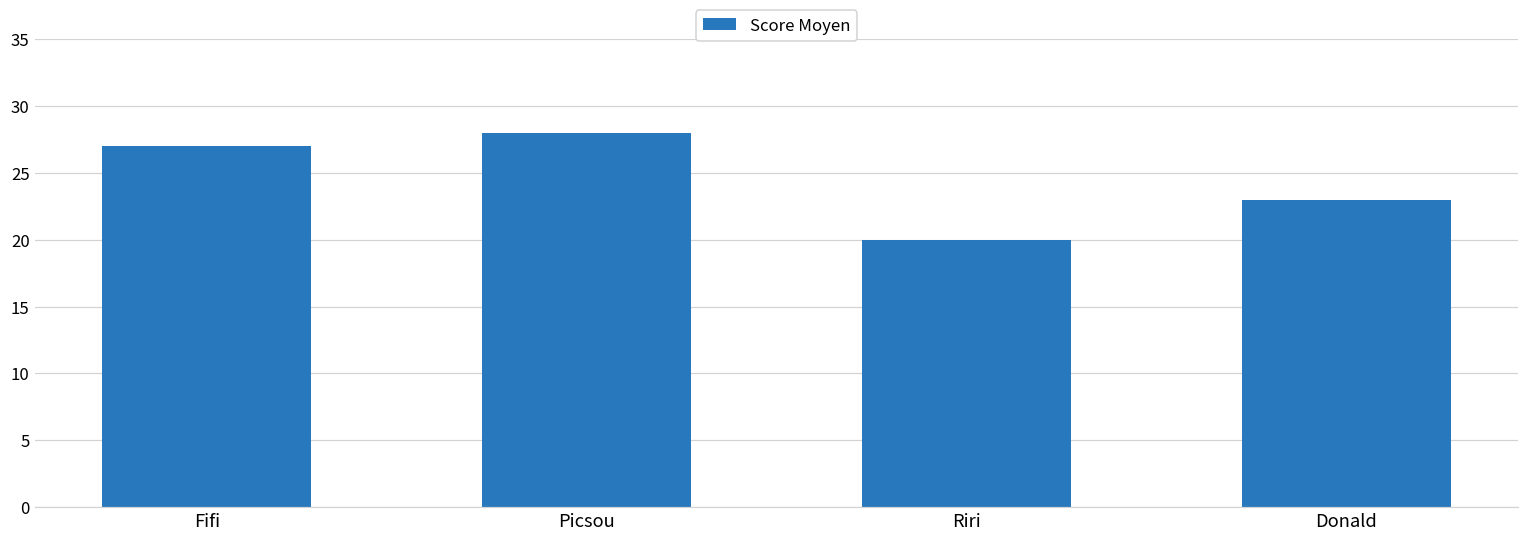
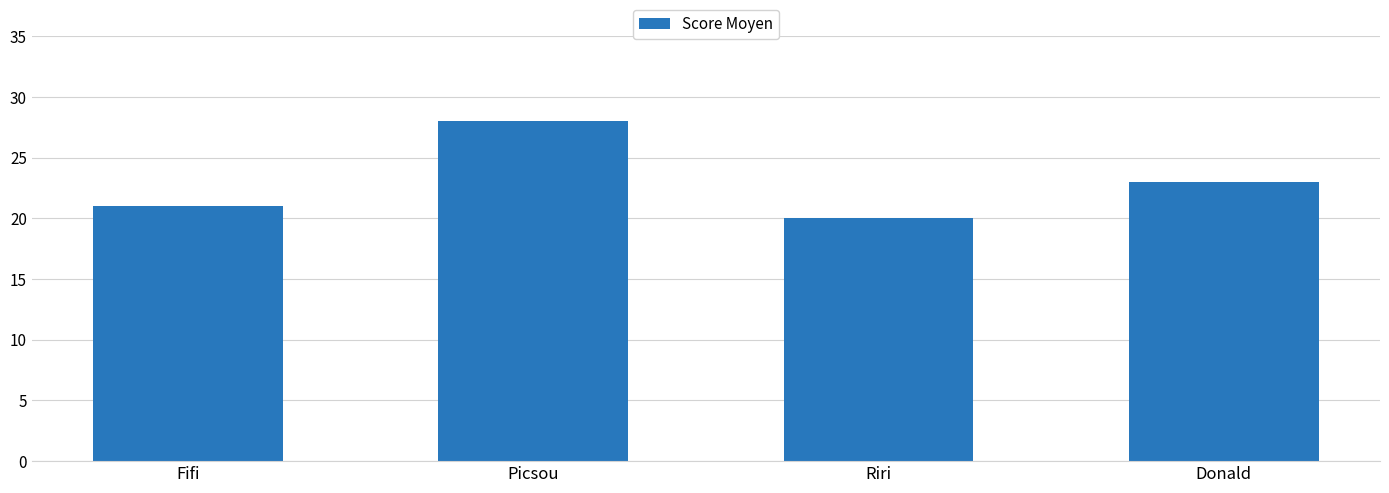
  {
-   "Fifi": 27,
+   "Fifi": 21,
    "Picsou": 28,
    "Riri": 20,
    "Donald": 23
  }
